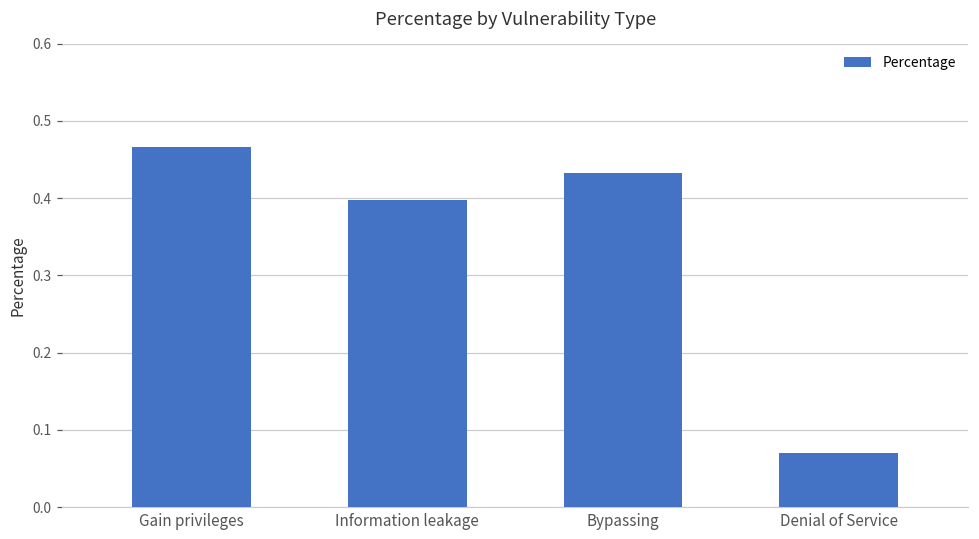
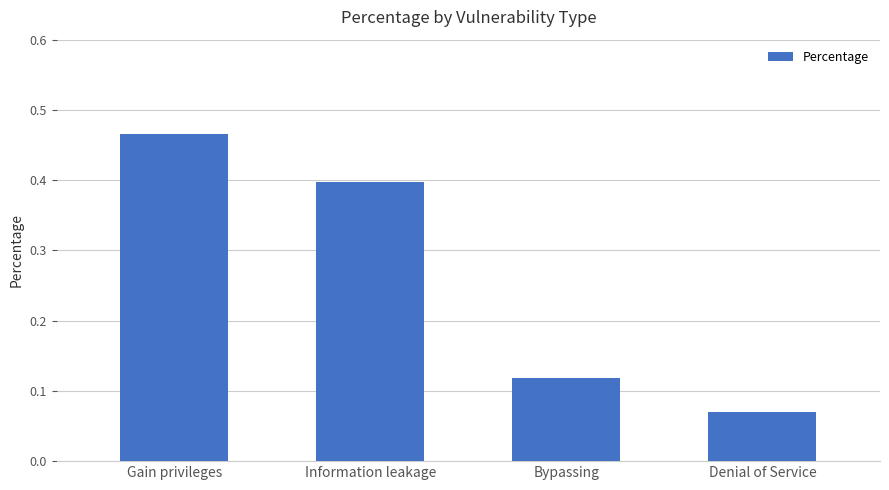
  {
    "Gain privileges": 0.47,
    "Information leakage": 0.40,
-   "Bypassing": 0.43,
+   "Bypassing": 0.12,
    "Denial of Service": 0.07
  }
